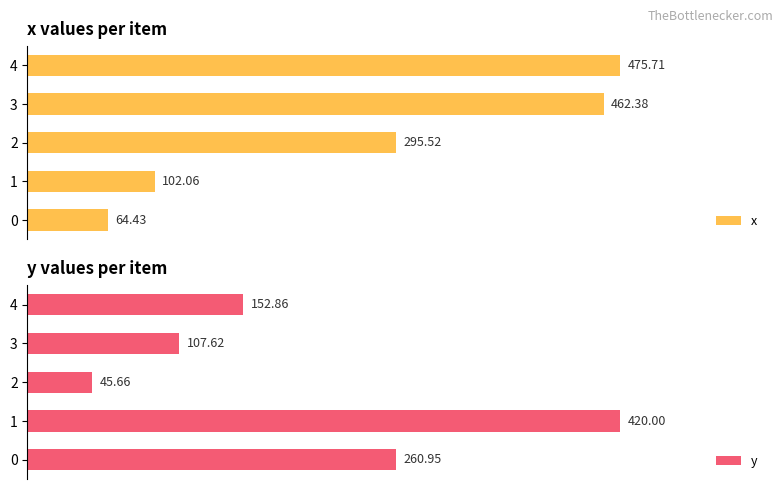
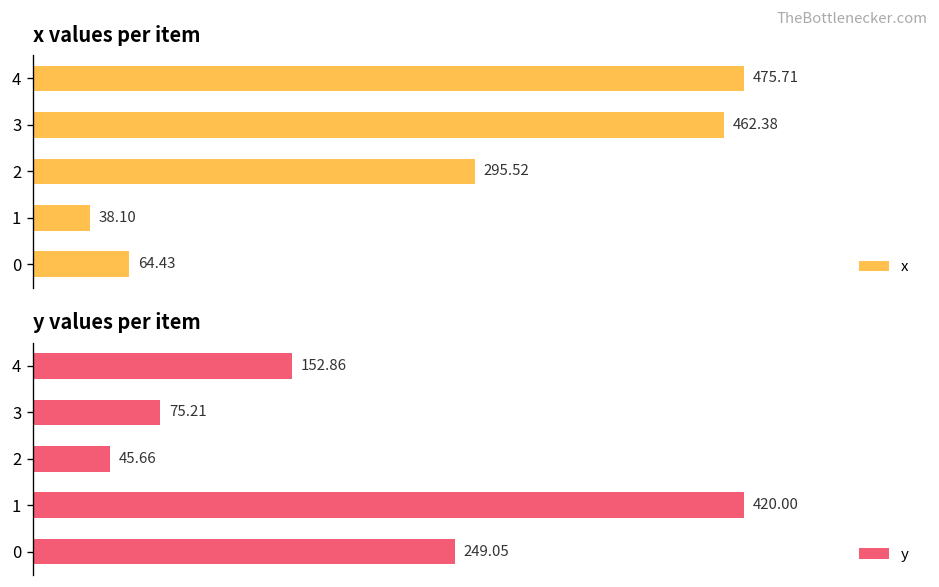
  {
    "x values per item": {
      "4": 475.71,
      "3": 462.38,
      "2": 295.52,
-     "1": 102.06,
+     "1": 38.10,
      "0": 64.43
    },
    "y values per item": {
      "4": 152.86,
-     "3": 107.62,
+     "3": 75.21,
      "2": 45.66,
      "1": 420.00,
-     "0": 260.95
+     "0": 249.05
    }
  }
